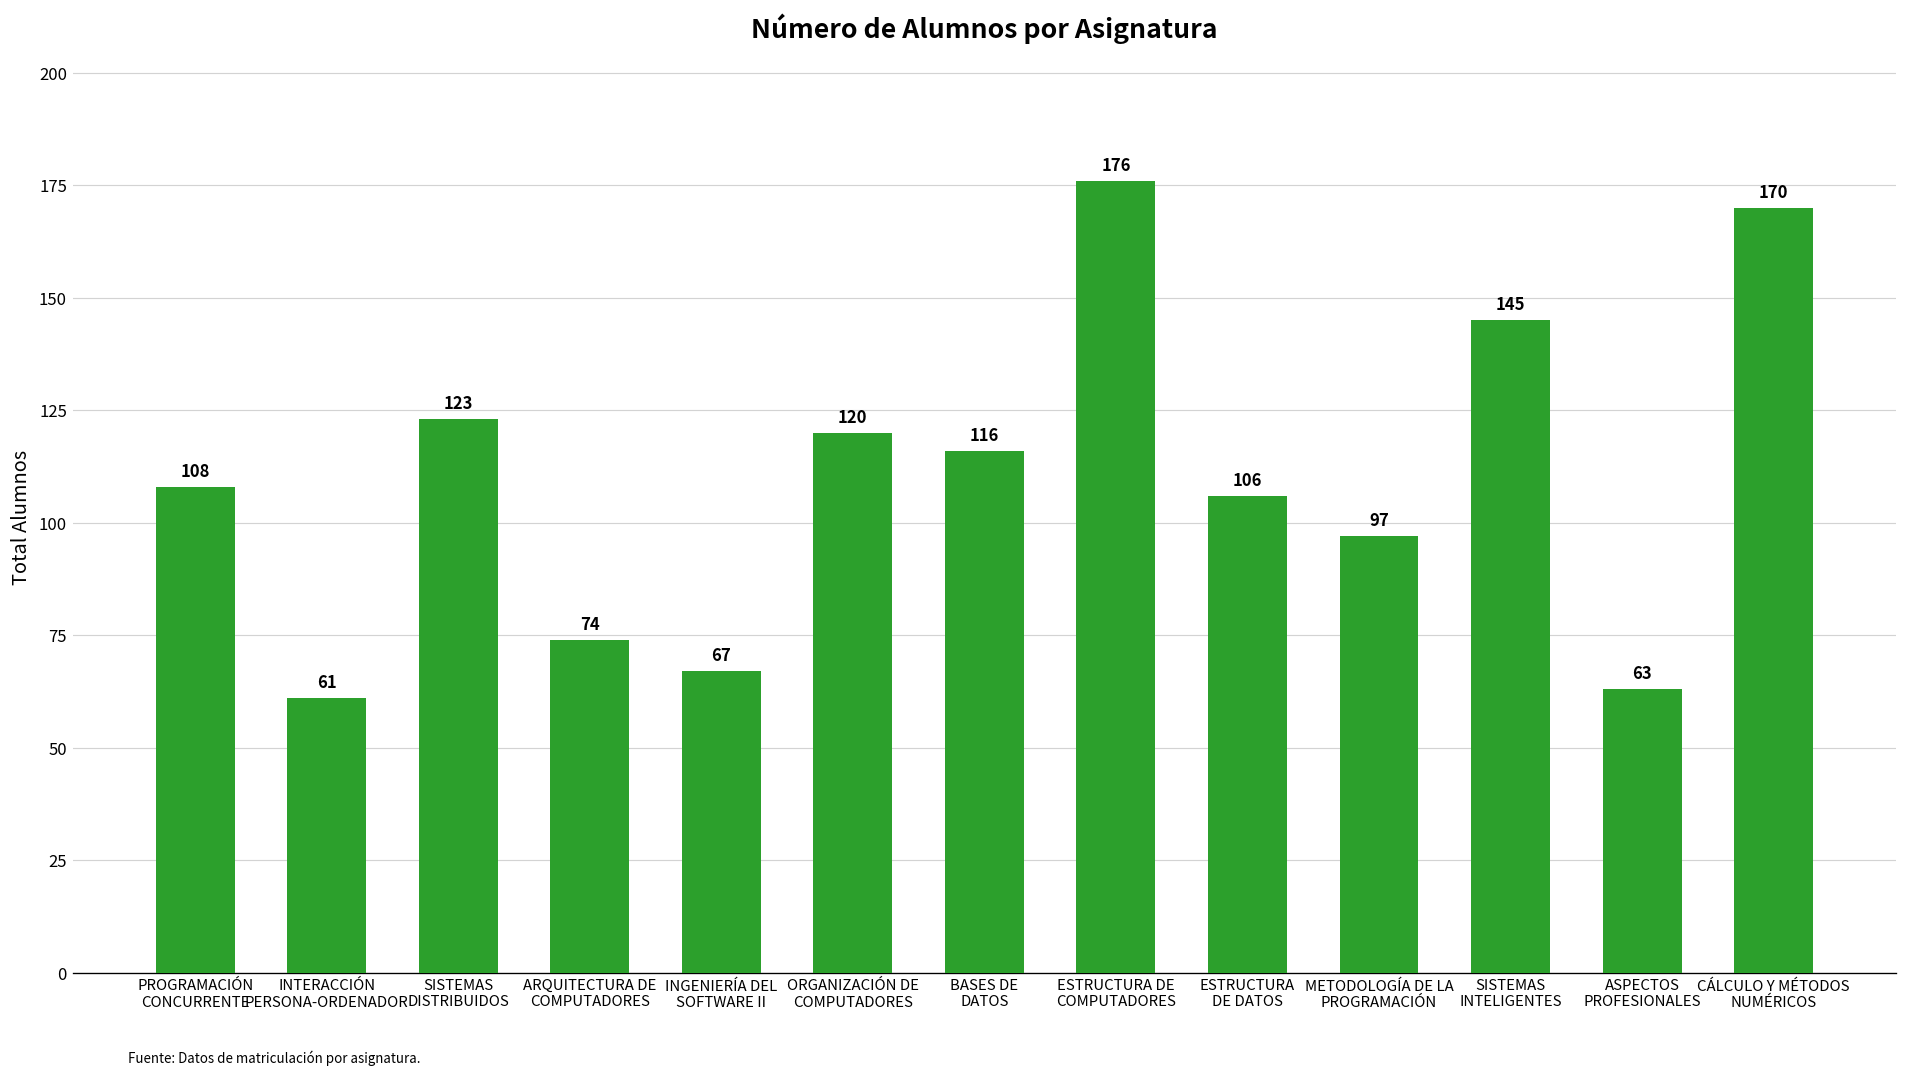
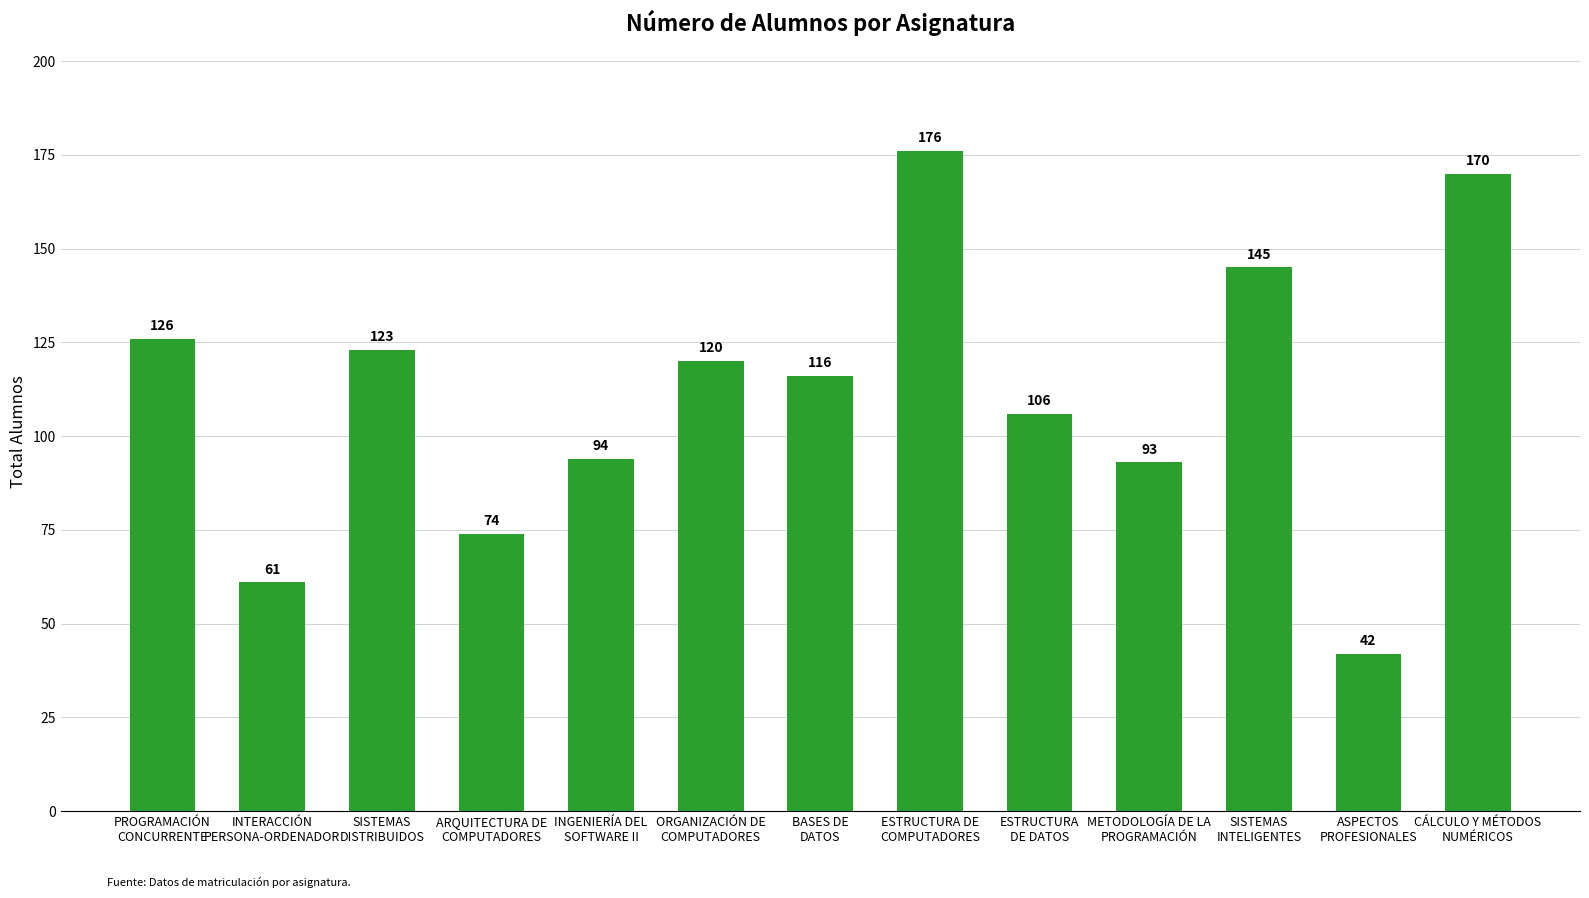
  {
-   "PROGRAMACIÓN CONCURRENTE": 108,
+   "PROGRAMACIÓN CONCURRENTE": 126,
    "INTERACCIÓN PERSONA-ORDENADOR": 61,
    "SISTEMAS DISTRIBUIDOS": 123,
    "ARQUITECTURA DE COMPUTADORES": 74,
-   "INGENIERÍA DEL SOFTWARE II": 67,
+   "INGENIERÍA DEL SOFTWARE II": 94,
    "ORGANIZACIÓN DE COMPUTADORES": 120,
    "BASES DE DATOS": 116,
    "ESTRUCTURA DE COMPUTADORES": 176,
    "ESTRUCTURA DE DATOS": 106,
-   "METODOLOGÍA DE LA PROGRAMACIÓN": 97,
+   "METODOLOGÍA DE LA PROGRAMACIÓN": 93,
    "SISTEMAS INTELIGENTES": 145,
-   "ASPECTOS PROFESIONALES": 63,
+   "ASPECTOS PROFESIONALES": 42,
    "CÁLCULO Y MÉTODOS NUMÉRICOS": 170
  }
